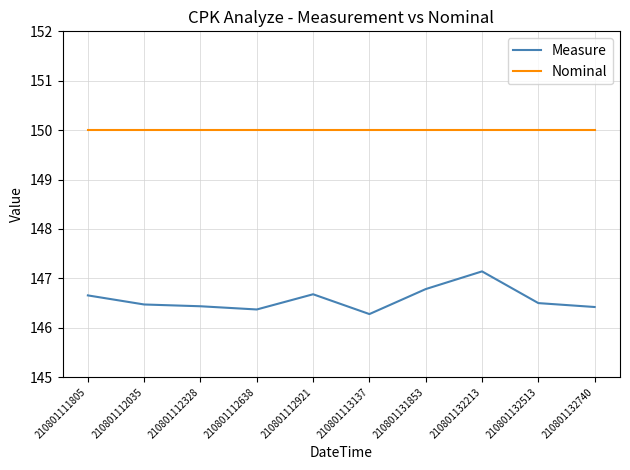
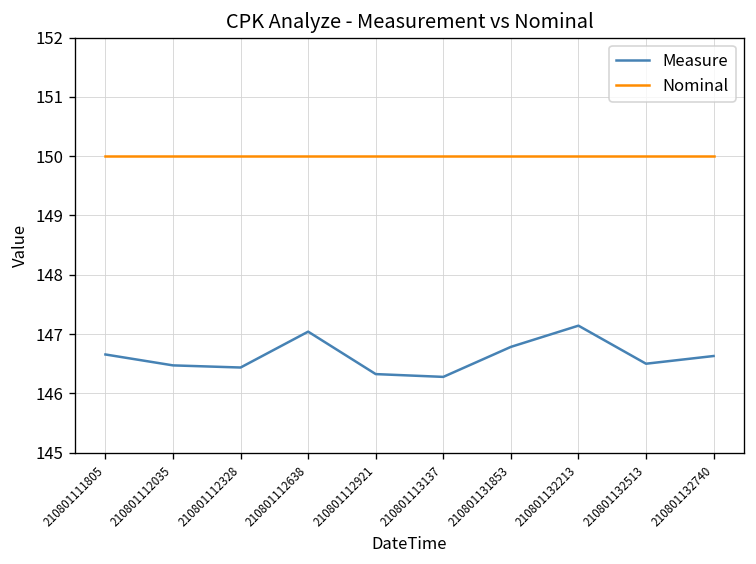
  {
    "Measure": {
      "210801111805": 146.7,
      "210801112035": 146.5,
      "210801112328": 146.4,
-     "210801112638": 146.4,
-     "210801112921": 146.7,
+     "210801112638": 147.0,
+     "210801112921": 146.3,
      "210801113137": 146.3,
      "210801131853": 146.8,
      "210801132213": 147.1,
      "210801132513": 146.5,
-     "210801132740": 146.4
+     "210801132740": 146.6
    },
    "Nominal": {
      "210801111805": 150.0,
      "210801112035": 150.0,
      "210801112328": 150.0,
      "210801112638": 150.0,
      "210801112921": 150.0,
      "210801113137": 150.0,
      "210801131853": 150.0,
      "210801132213": 150.0,
      "210801132513": 150.0,
      "210801132740": 150.0
    }
  }
